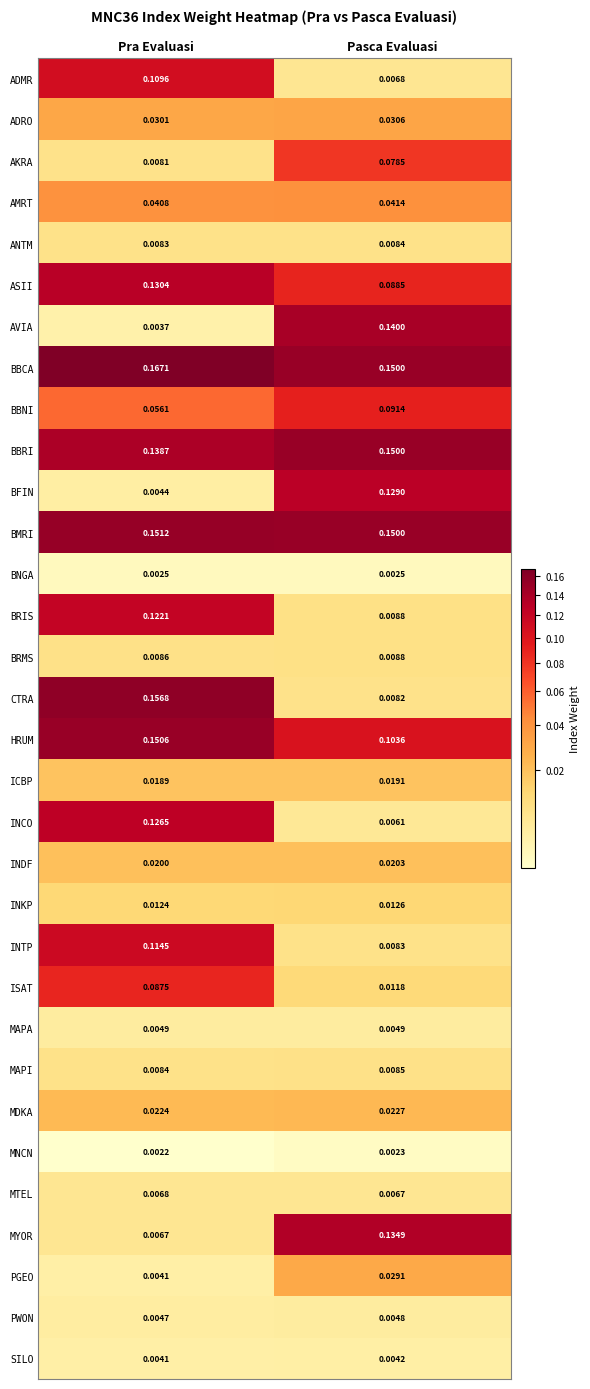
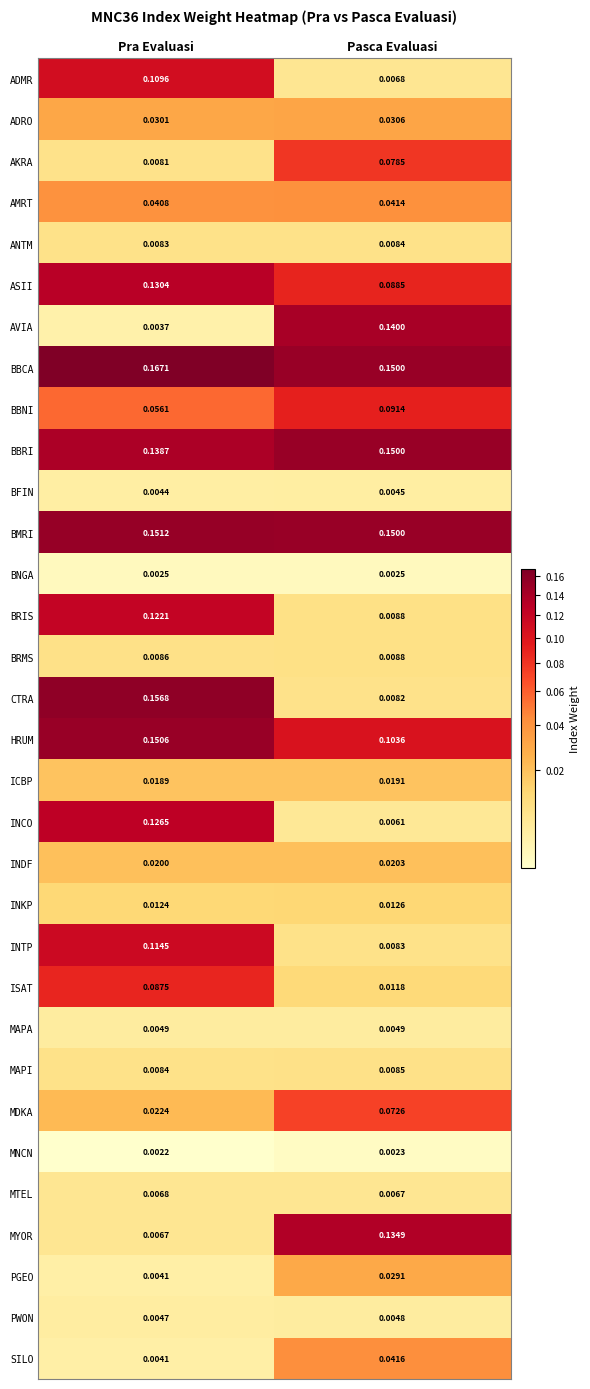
  {
    "ADMR": {
      "Pra Evaluasi": 0.1096,
      "Pasca Evaluasi": 0.0068
    },
    "ADRO": {
      "Pra Evaluasi": 0.0301,
      "Pasca Evaluasi": 0.0306
    },
    "AKRA": {
      "Pra Evaluasi": 0.0081,
      "Pasca Evaluasi": 0.0785
    },
    "AMRT": {
      "Pra Evaluasi": 0.0408,
      "Pasca Evaluasi": 0.0414
    },
    "ANTM": {
      "Pra Evaluasi": 0.0083,
      "Pasca Evaluasi": 0.0084
    },
    "ASII": {
      "Pra Evaluasi": 0.1304,
      "Pasca Evaluasi": 0.0885
    },
    "AVIA": {
      "Pra Evaluasi": 0.0037,
      "Pasca Evaluasi": 0.1400
    },
    "BBCA": {
      "Pra Evaluasi": 0.1671,
      "Pasca Evaluasi": 0.1500
    },
    "BBNI": {
      "Pra Evaluasi": 0.0561,
      "Pasca Evaluasi": 0.0914
    },
    "BBRI": {
      "Pra Evaluasi": 0.1387,
      "Pasca Evaluasi": 0.1500
    },
    "BFIN": {
      "Pra Evaluasi": 0.0044,
-     "Pasca Evaluasi": 0.1290
+     "Pasca Evaluasi": 0.0045
    },
    "BMRI": {
      "Pra Evaluasi": 0.1512,
      "Pasca Evaluasi": 0.1500
    },
    "BNGA": {
      "Pra Evaluasi": 0.0025,
      "Pasca Evaluasi": 0.0025
    },
    "BRIS": {
      "Pra Evaluasi": 0.1221,
      "Pasca Evaluasi": 0.0088
    },
    "BRMS": {
      "Pra Evaluasi": 0.0086,
      "Pasca Evaluasi": 0.0088
    },
    "CTRA": {
      "Pra Evaluasi": 0.1568,
      "Pasca Evaluasi": 0.0082
    },
    "HRUM": {
      "Pra Evaluasi": 0.1506,
      "Pasca Evaluasi": 0.1036
    },
    "ICBP": {
      "Pra Evaluasi": 0.0189,
      "Pasca Evaluasi": 0.0191
    },
    "INCO": {
      "Pra Evaluasi": 0.1265,
      "Pasca Evaluasi": 0.0061
    },
    "INDF": {
      "Pra Evaluasi": 0.0200,
      "Pasca Evaluasi": 0.0203
    },
    "INKP": {
      "Pra Evaluasi": 0.0124,
      "Pasca Evaluasi": 0.0126
    },
    "INTP": {
      "Pra Evaluasi": 0.1145,
      "Pasca Evaluasi": 0.0083
    },
    "ISAT": {
      "Pra Evaluasi": 0.0875,
      "Pasca Evaluasi": 0.0118
    },
    "MAPA": {
      "Pra Evaluasi": 0.0049,
      "Pasca Evaluasi": 0.0049
    },
    "MAPI": {
      "Pra Evaluasi": 0.0084,
      "Pasca Evaluasi": 0.0085
    },
    "MDKA": {
      "Pra Evaluasi": 0.0224,
-     "Pasca Evaluasi": 0.0227
+     "Pasca Evaluasi": 0.0726
    },
    "MNCN": {
      "Pra Evaluasi": 0.0022,
      "Pasca Evaluasi": 0.0023
    },
    "MTEL": {
      "Pra Evaluasi": 0.0068,
      "Pasca Evaluasi": 0.0067
    },
    "MYOR": {
      "Pra Evaluasi": 0.0067,
      "Pasca Evaluasi": 0.1349
    },
    "PGEO": {
      "Pra Evaluasi": 0.0041,
      "Pasca Evaluasi": 0.0291
    },
    "PWON": {
      "Pra Evaluasi": 0.0047,
      "Pasca Evaluasi": 0.0048
    },
    "SILO": {
      "Pra Evaluasi": 0.0041,
-     "Pasca Evaluasi": 0.0042
+     "Pasca Evaluasi": 0.0416
    }
  }
